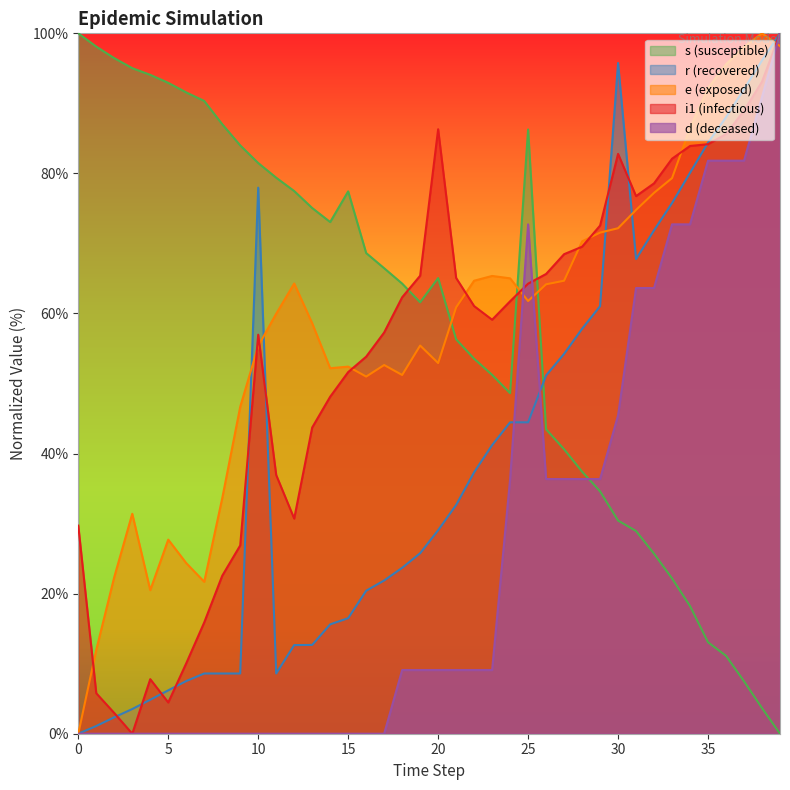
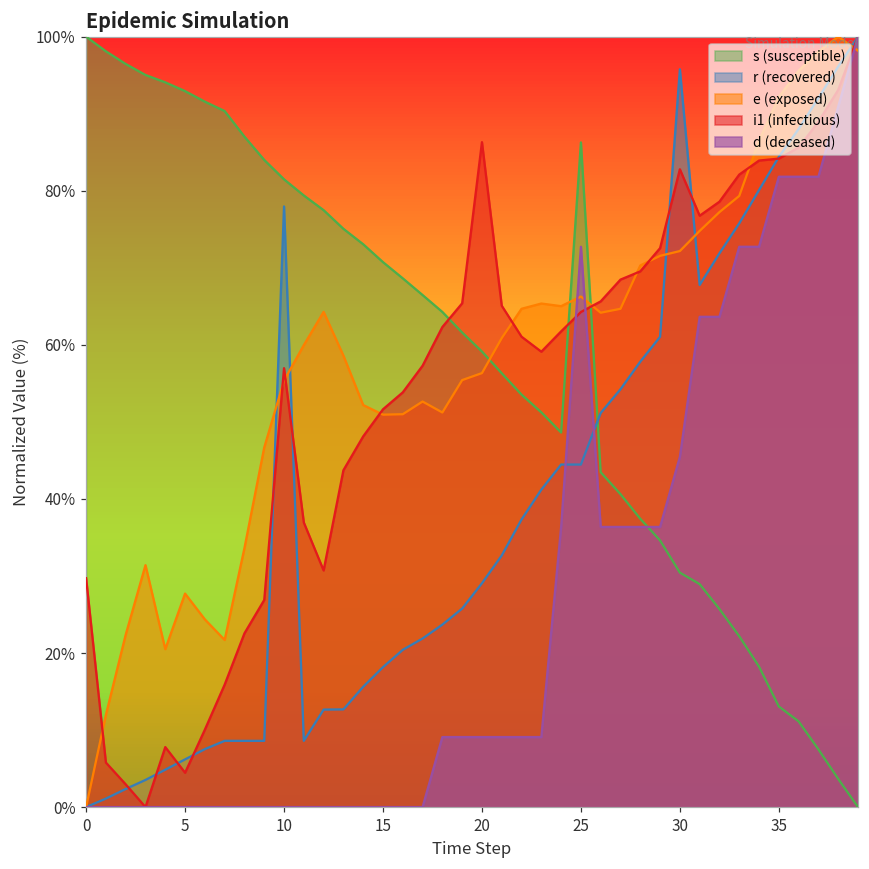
  {
    "s (susceptible)": {
      "0": "100%",
      "5": "93%",
      "10": "81%",
-     "15": "77%",
-     "20": "65%",
+     "15": "71%",
+     "20": "59%",
      "25": "86%",
      "30": "30%",
      "35": "13%"
    },
    "r (recovered)": {
      "5": "6%",
      "10": "78%",
-     "15": "16%",
+     "15": "18%",
      "20": "29%",
      "25": "44%",
      "30": "96%"
    },
    "e (exposed)": {
      "5": "28%",
      "10": "55%",
-     "15": "52%",
-     "20": "53%",
-     "25": "62%",
+     "15": "51%",
+     "20": "56%",
+     "25": "66%",
      "30": "72%"
    },
    "i1 (infectious)": {
      "0": "30%",
      "5": "4%",
      "10": "57%",
      "15": "52%",
      "20": "86%",
      "25": "64%",
      "30": "83%"
    },
    "d (deceased)": {
      "5": "0%",
      "10": "0%",
      "15": "0%",
      "20": "9%",
      "25": "73%",
      "30": "45%",
      "35": "82%"
    }
  }
